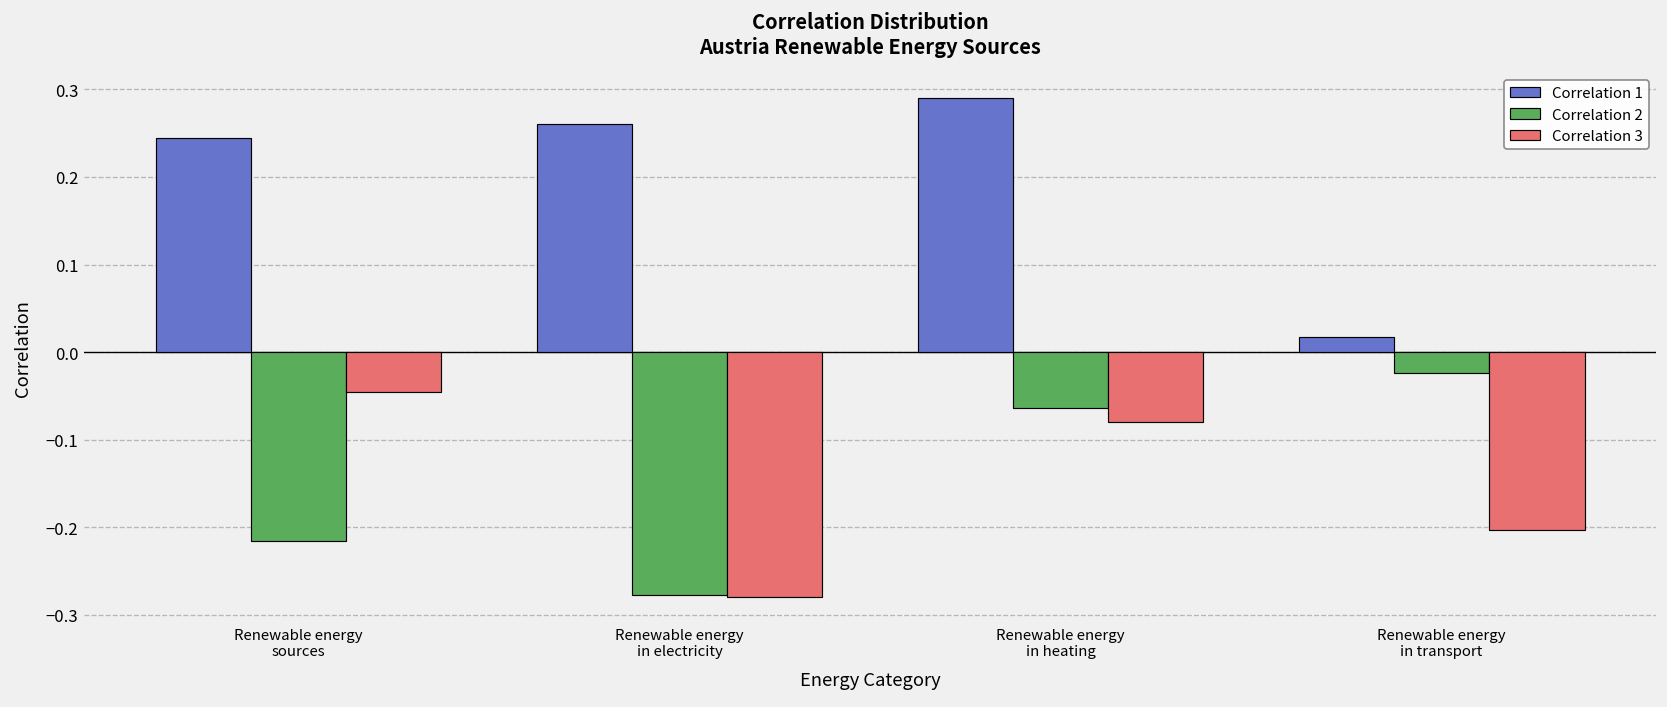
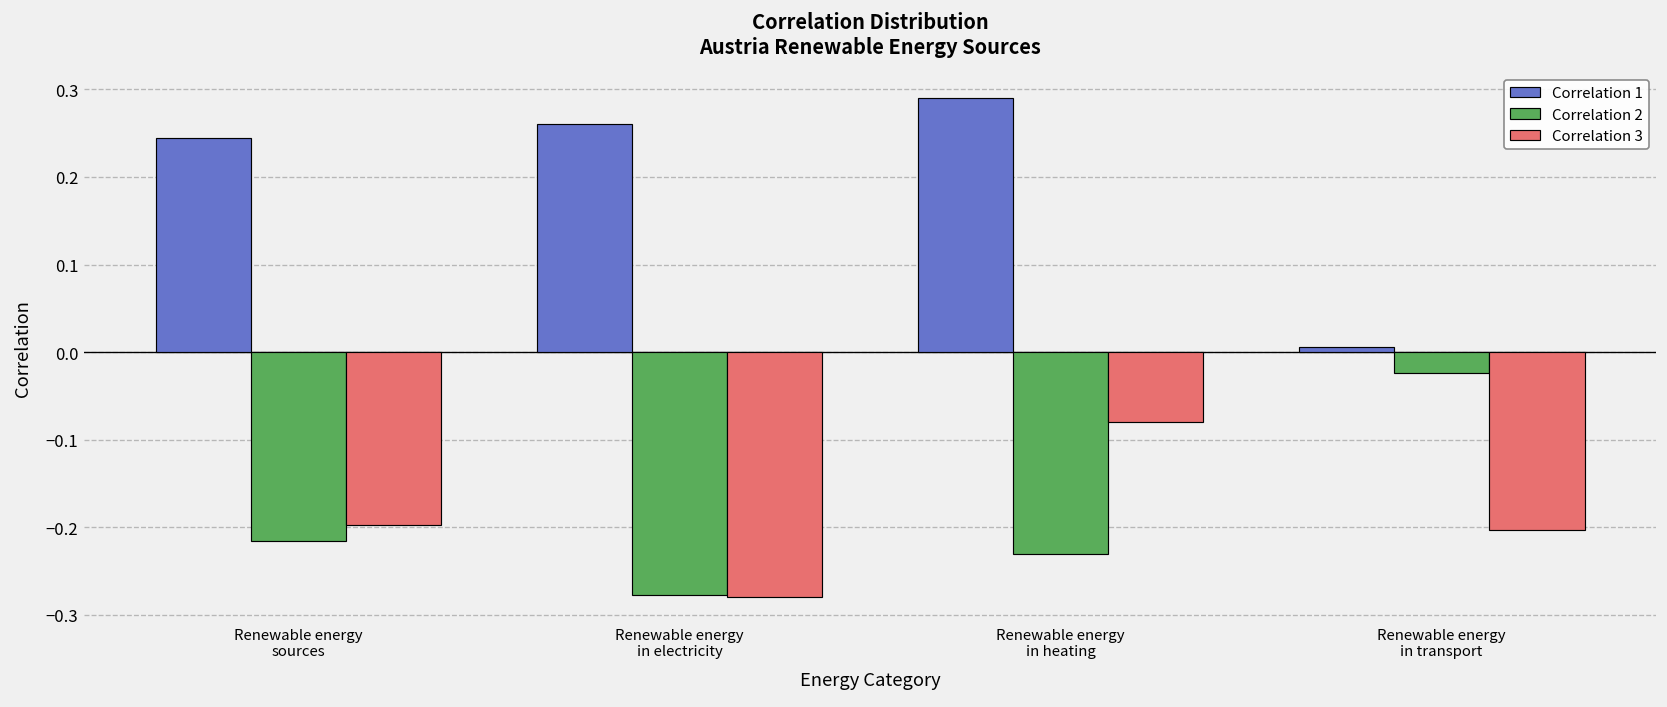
  {
    "Correlation 1": {
      "Renewable energy sources": 0.24,
      "Renewable energy in electricity": 0.26,
      "Renewable energy in heating": 0.29,
-     "Renewable energy in transport": 0.02
+     "Renewable energy in transport": 0.01
    },
    "Correlation 2": {
      "Renewable energy sources": -0.22,
      "Renewable energy in electricity": -0.28,
-     "Renewable energy in heating": -0.06,
+     "Renewable energy in heating": -0.23,
      "Renewable energy in transport": -0.02
    },
    "Correlation 3": {
-     "Renewable energy sources": -0.05,
+     "Renewable energy sources": -0.20,
      "Renewable energy in electricity": -0.28,
      "Renewable energy in heating": -0.08,
      "Renewable energy in transport": -0.20
    }
  }
